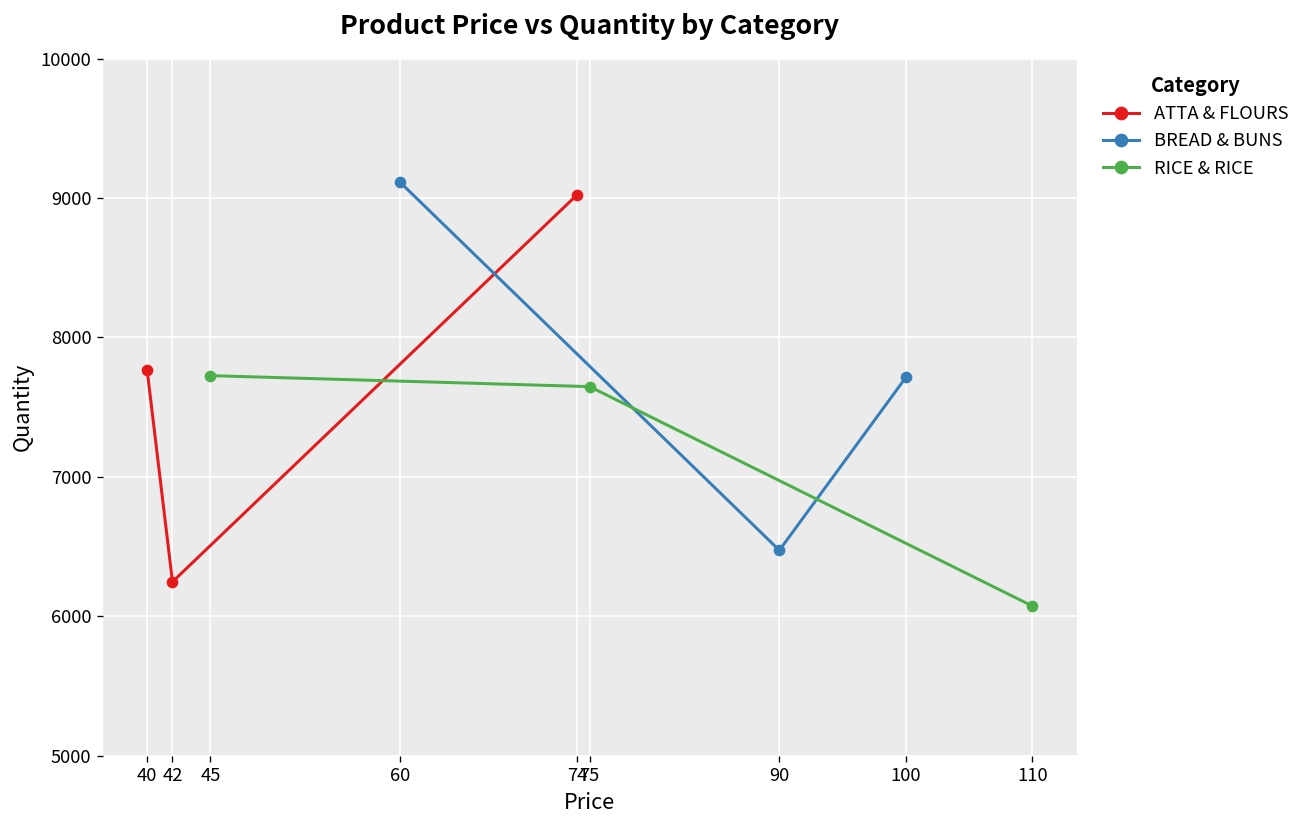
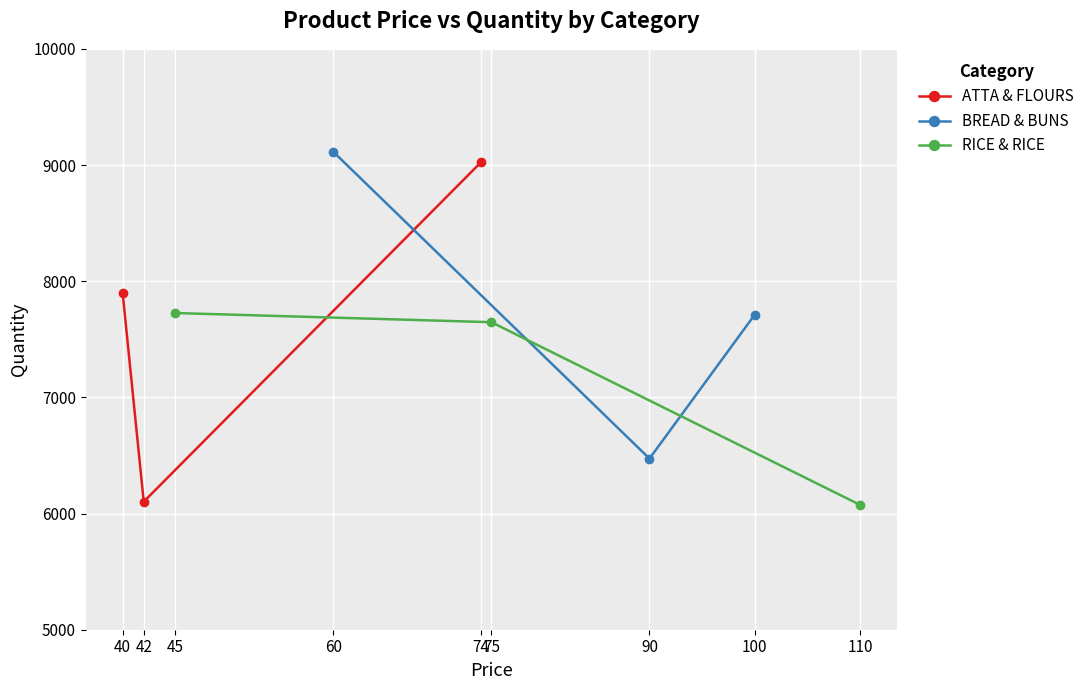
  {
    "ATTA & FLOURS": {
-     "40": 7760,
-     "42": 6250
+     "40": 7900,
+     "42": 6100
    },
    "BREAD & BUNS": {
      "60": 9110,
      "90": 6470,
      "100": 7710
    },
    "RICE & RICE": {
      "45": 7730,
      "110": 6070
    }
  }
